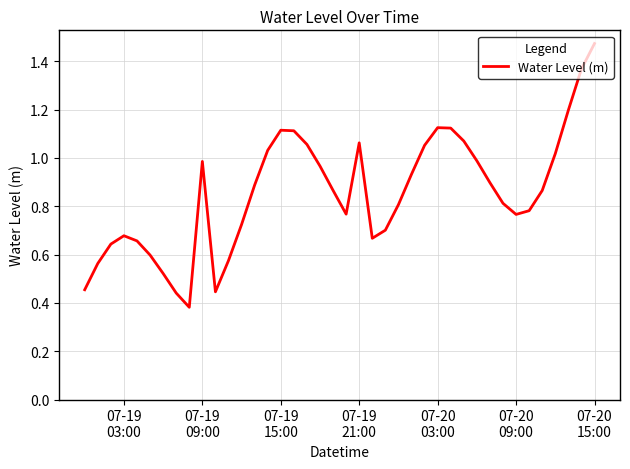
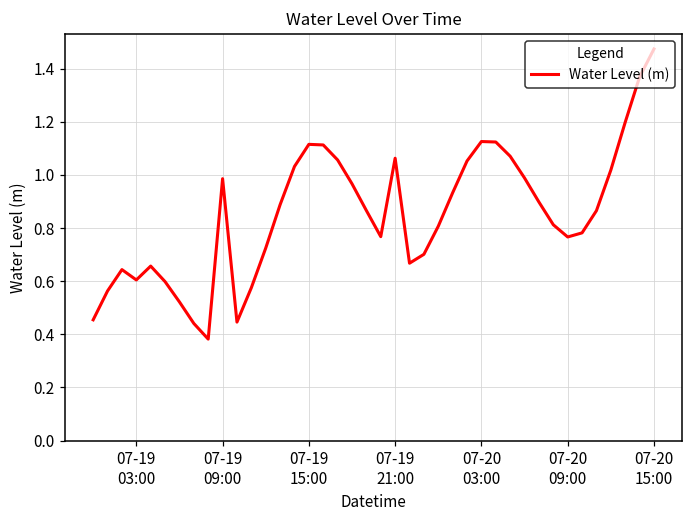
  {
-   "07-19 03:00": 0.68,
+   "07-19 03:00": 0.60,
    "07-19 09:00": 0.99,
    "07-19 15:00": 1.11,
    "07-19 21:00": 1.06,
    "07-20 03:00": 1.13,
    "07-20 09:00": 0.77
  }
